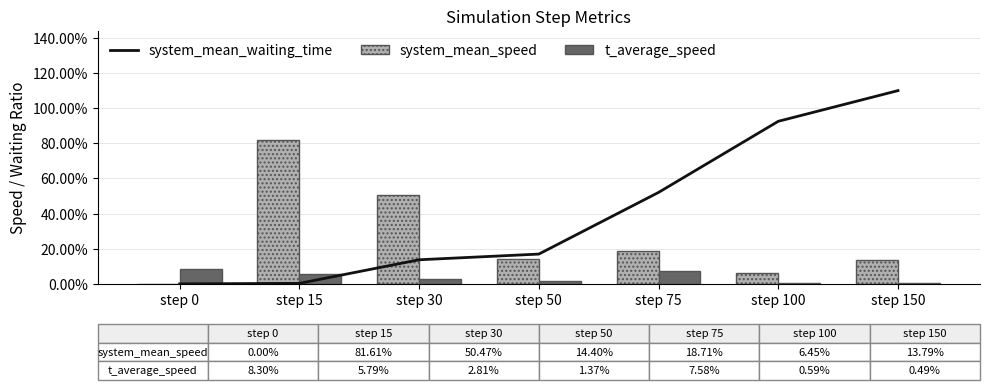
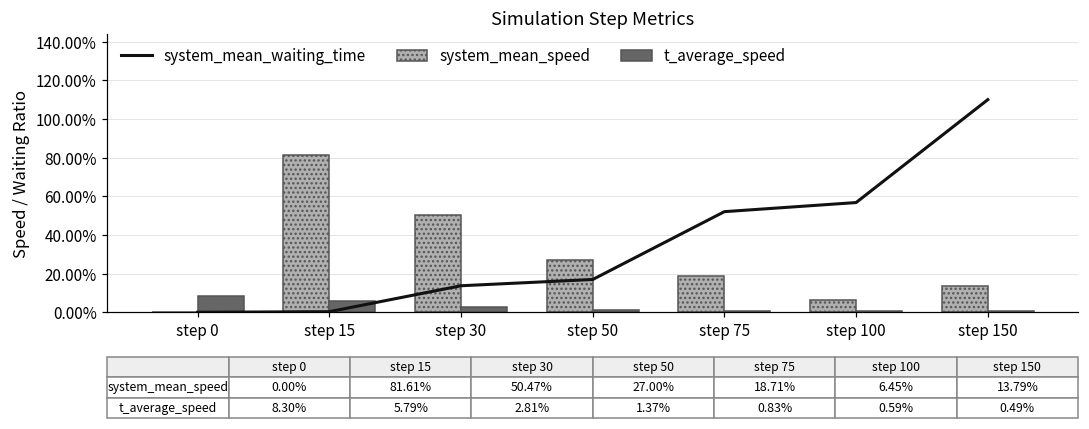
  {
    "system_mean_waiting_time": {
      "step 0": "0%",
      "step 15": "0%",
      "step 30": "14%",
      "step 50": "17%",
      "step 75": "52%",
-     "step 100": "93%",
+     "step 100": "57%",
      "step 150": "110%"
    },
    "system_mean_speed": {
-     "step 50": "14.40%"
+     "step 50": "27.00%"
    },
    "t_average_speed": {
-     "step 75": "7.58%"
+     "step 75": "0.83%"
    }
  }
